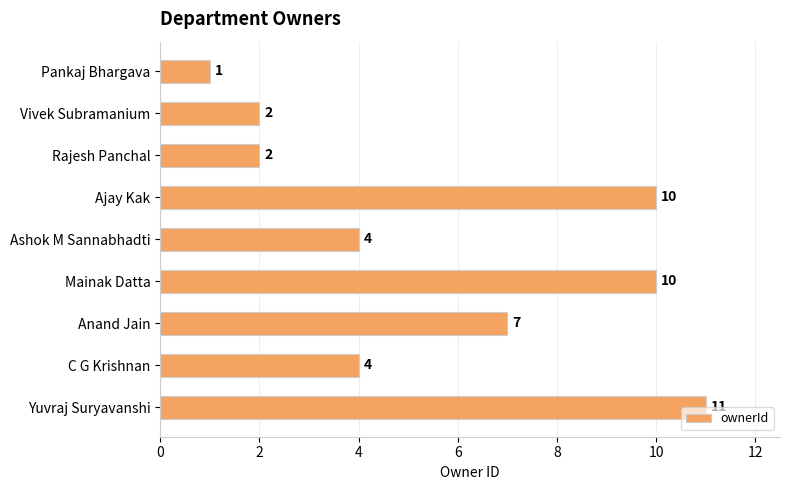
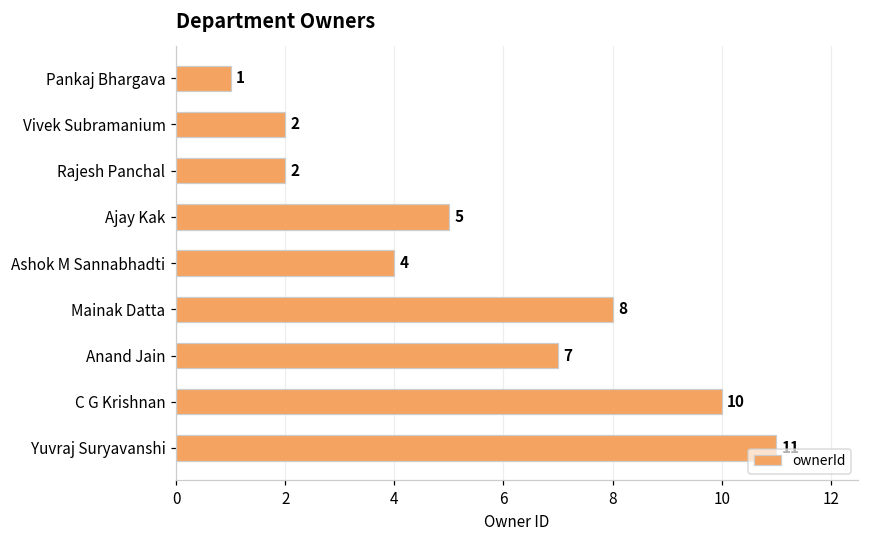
  {
    "Pankaj Bhargava": 1,
    "Vivek Subramanium": 2,
    "Rajesh Panchal": 2,
-   "Ajay Kak": 10,
+   "Ajay Kak": 5,
    "Ashok M Sannabhadti": 4,
-   "Mainak Datta": 10,
+   "Mainak Datta": 8,
    "Anand Jain": 7,
-   "C G Krishnan": 4
+   "C G Krishnan": 10
  }
